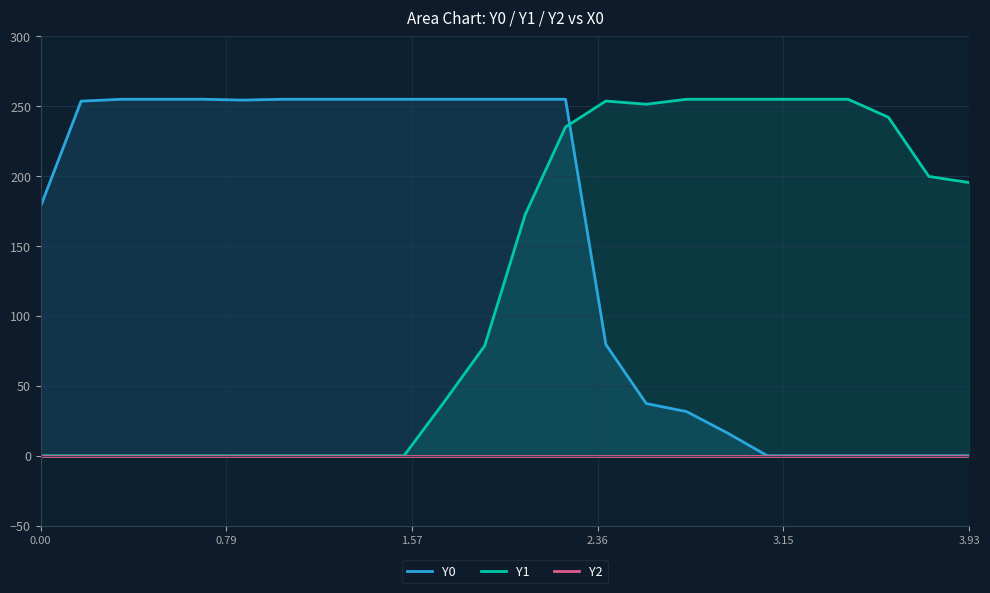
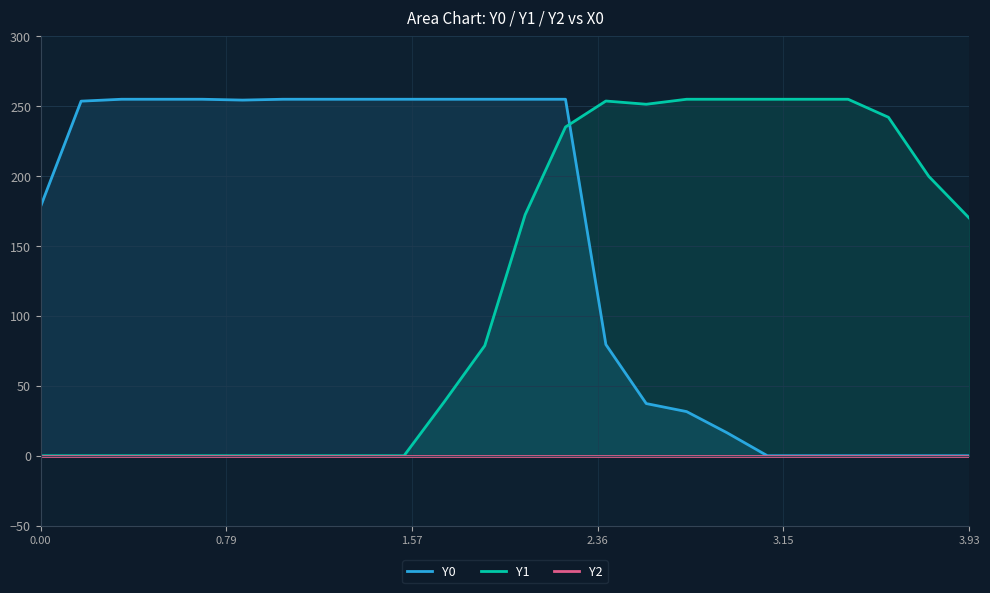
  {
    "Y0": {
      "0.00": 179
    },
    "Y1": {
-     "3.93": 195
+     "3.93": 170
    }
  }
